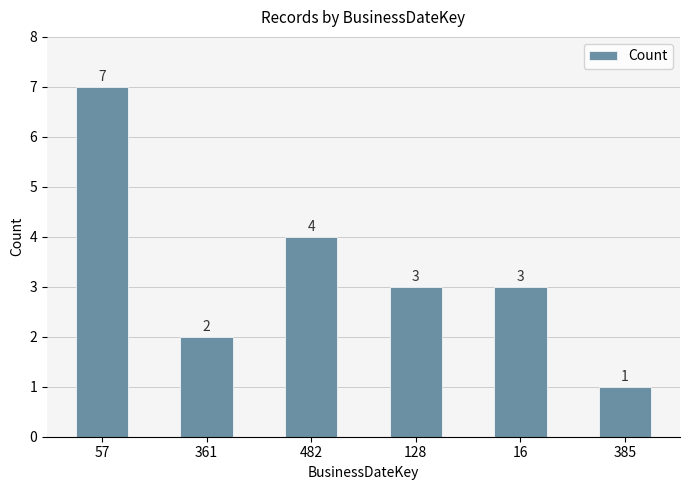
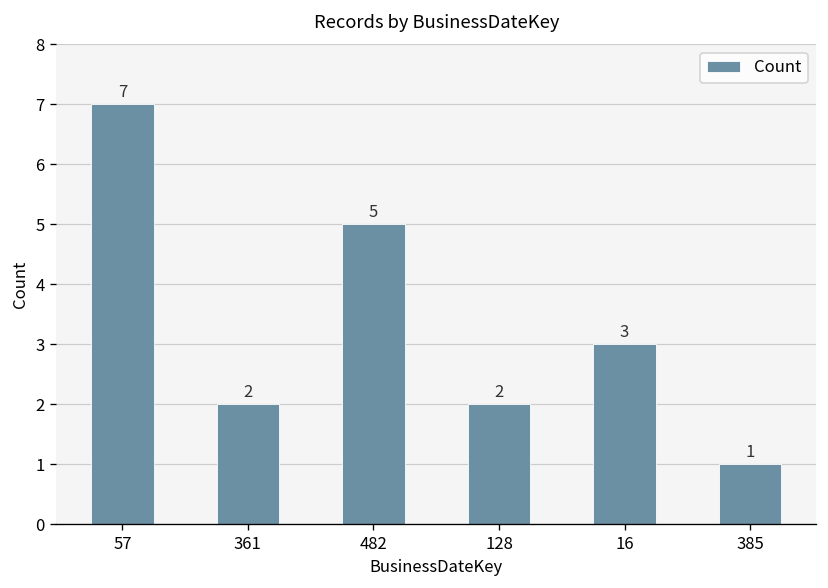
  {
    "57": 7,
    "361": 2,
-   "482": 4,
-   "128": 3,
+   "482": 5,
+   "128": 2,
    "16": 3,
    "385": 1
  }
